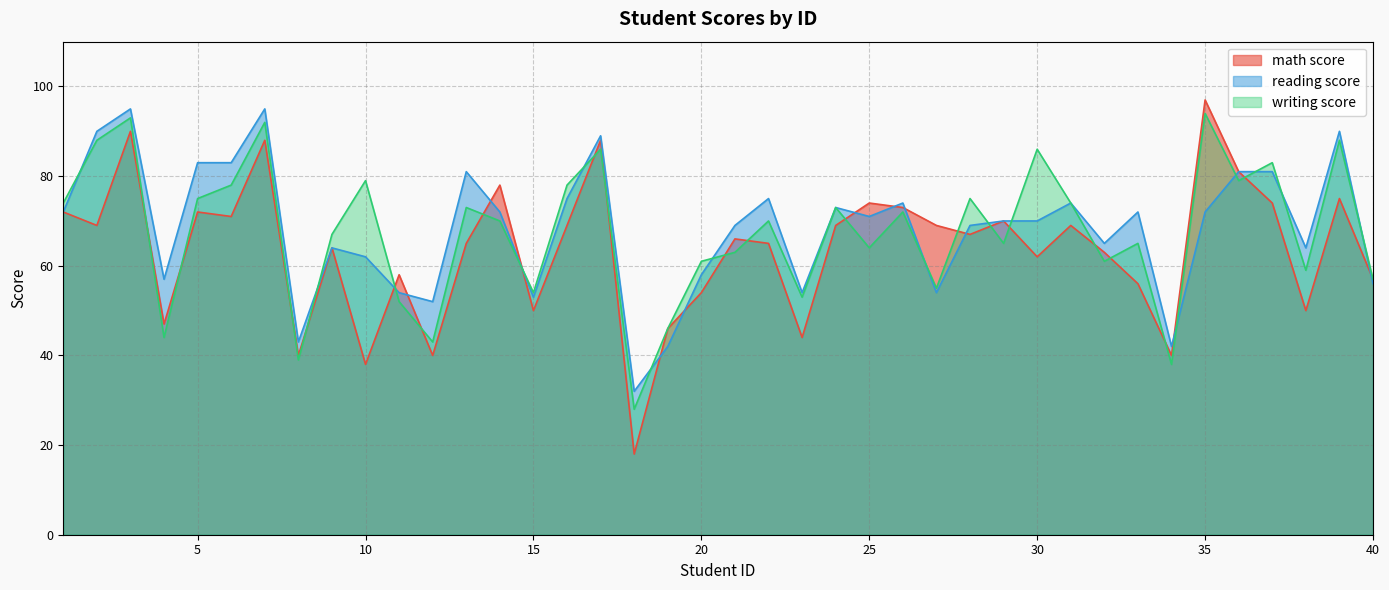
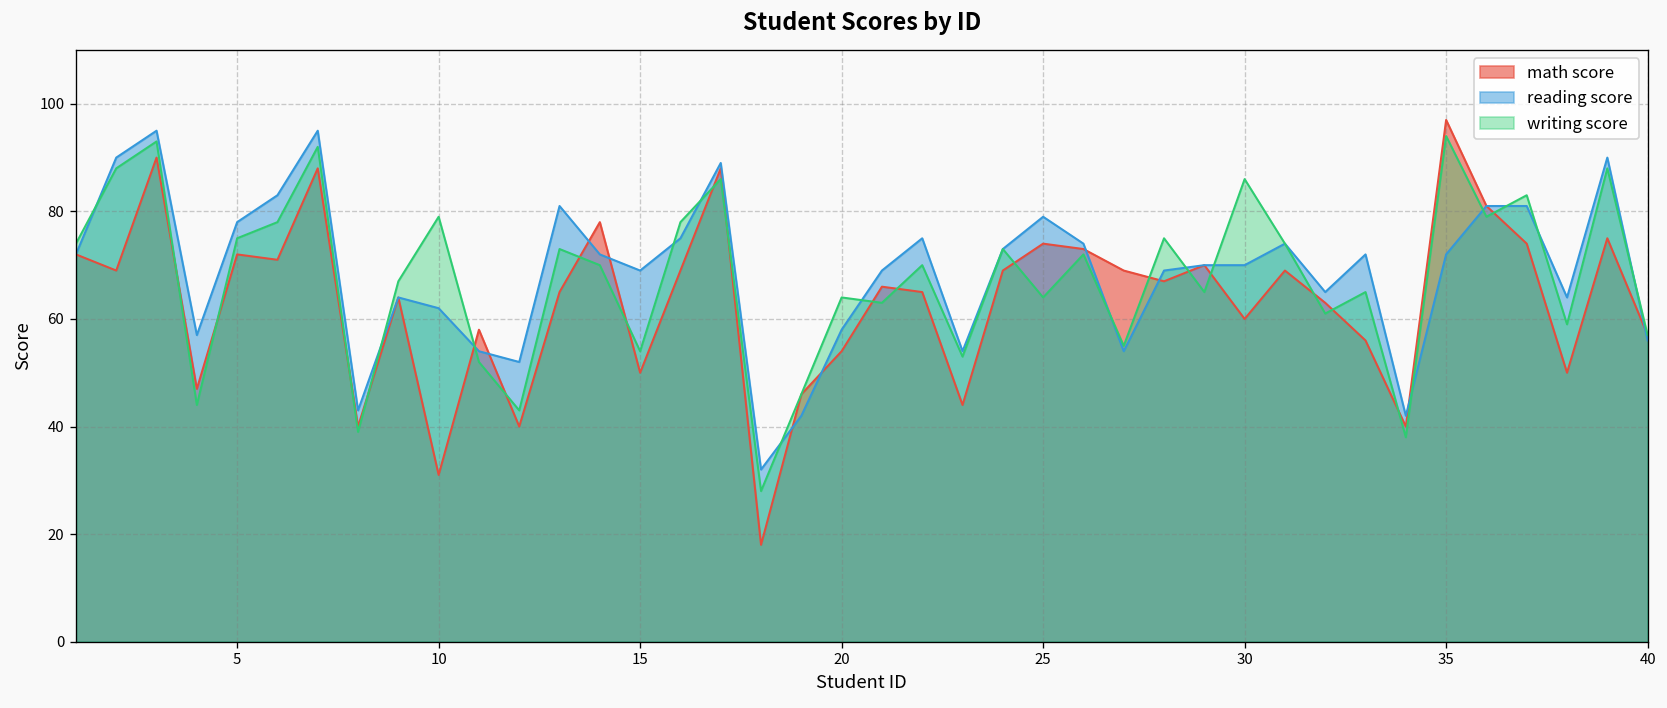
  {
    "math score": {
      "5": 72,
-     "10": 38,
+     "10": 31,
      "15": 50,
      "20": 54,
      "25": 74,
-     "30": 62,
+     "30": 60,
      "35": 97
    },
    "reading score": {
-     "5": 83,
+     "5": 78,
      "10": 62,
-     "15": 53,
+     "15": 69,
      "20": 58,
-     "25": 71,
+     "25": 79,
      "30": 70,
      "35": 72,
      "40": 56
    },
    "writing score": {
      "5": 75,
      "10": 79,
      "15": 54,
-     "20": 61,
+     "20": 64,
      "25": 64,
      "30": 86,
      "35": 94
    }
  }
